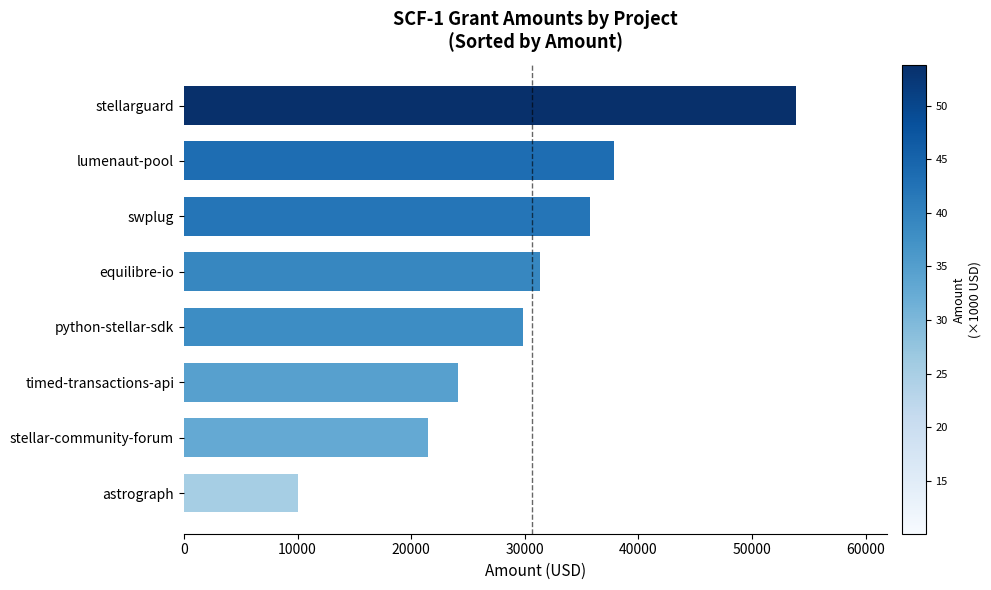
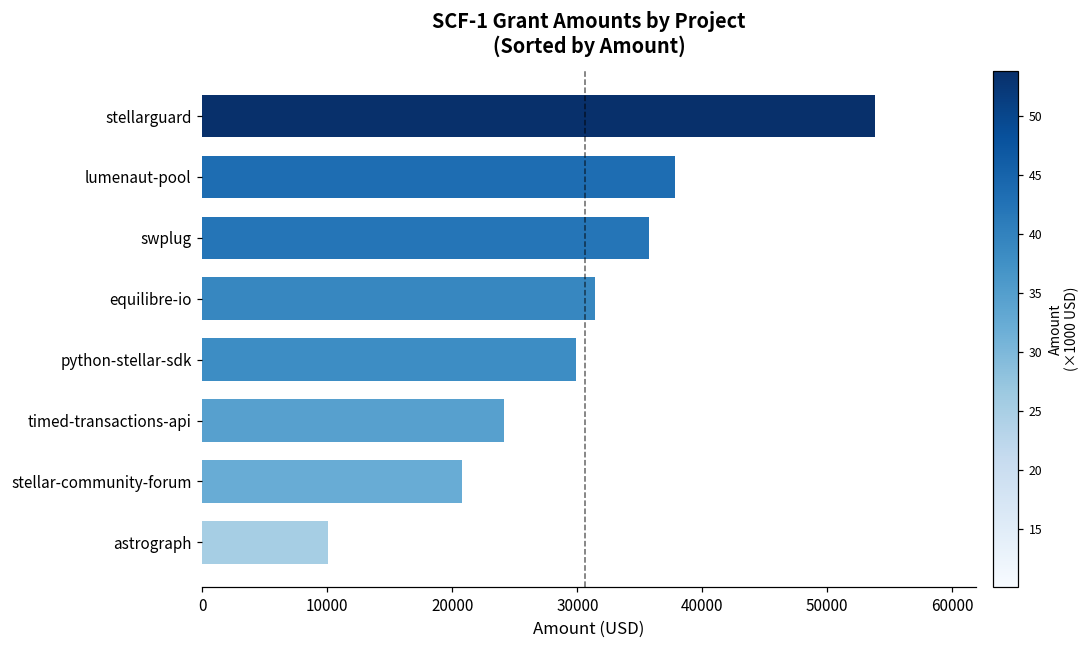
  {
    "stellarguard": 53800,
    "lumenaut-pool": 37800,
    "swplug": 35700,
    "equilibre-io": 31400,
    "python-stellar-sdk": 29900,
    "timed-transactions-api": 24100,
-   "stellar-community-forum": 21500,
+   "stellar-community-forum": 20800,
    "astrograph": 10100
  }
